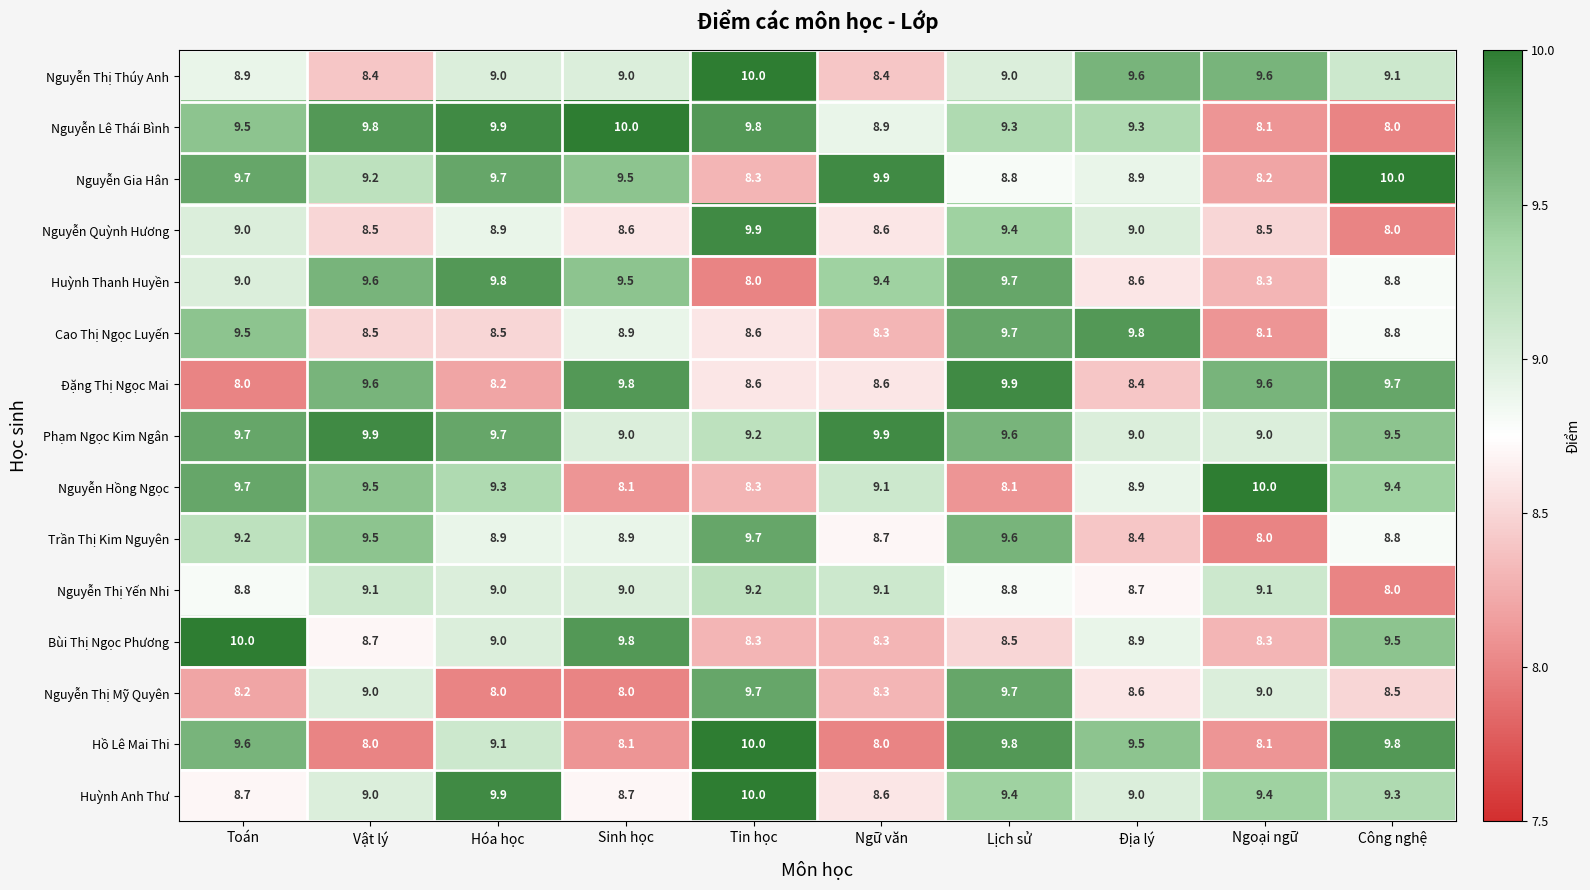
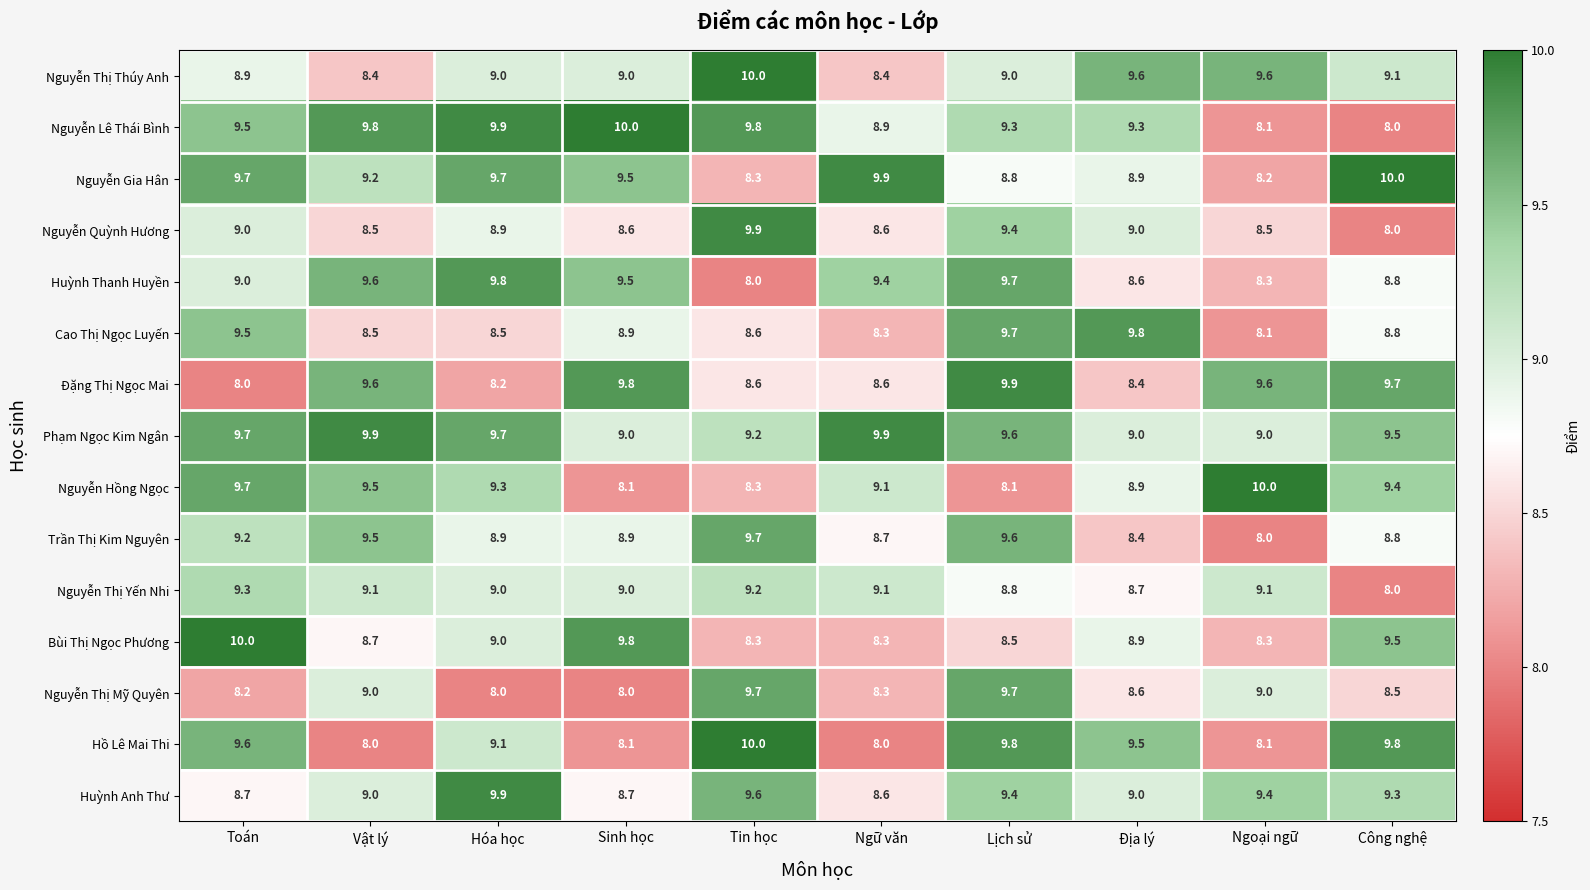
  {
    "Nguyễn Thị Thúy Anh": {
      "Toán": 8.9,
      "Vật lý": 8.4,
      "Hóa học": 9.0,
      "Sinh học": 9.0,
      "Tin học": 10.0,
      "Ngữ văn": 8.4,
      "Lịch sử": 9.0,
      "Địa lý": 9.6,
      "Ngoại ngữ": 9.6,
      "Công nghệ": 9.1
    },
    "Nguyễn Lê Thái Bình": {
      "Toán": 9.5,
      "Vật lý": 9.8,
      "Hóa học": 9.9,
      "Sinh học": 10.0,
      "Tin học": 9.8,
      "Ngữ văn": 8.9,
      "Lịch sử": 9.3,
      "Địa lý": 9.3,
      "Ngoại ngữ": 8.1,
      "Công nghệ": 8.0
    },
    "Nguyễn Gia Hân": {
      "Toán": 9.7,
      "Vật lý": 9.2,
      "Hóa học": 9.7,
      "Sinh học": 9.5,
      "Tin học": 8.3,
      "Ngữ văn": 9.9,
      "Lịch sử": 8.8,
      "Địa lý": 8.9,
      "Ngoại ngữ": 8.2,
      "Công nghệ": 10.0
    },
    "Nguyễn Quỳnh Hương": {
      "Toán": 9.0,
      "Vật lý": 8.5,
      "Hóa học": 8.9,
      "Sinh học": 8.6,
      "Tin học": 9.9,
      "Ngữ văn": 8.6,
      "Lịch sử": 9.4,
      "Địa lý": 9.0,
      "Ngoại ngữ": 8.5,
      "Công nghệ": 8.0
    },
    "Huỳnh Thanh Huyền": {
      "Toán": 9.0,
      "Vật lý": 9.6,
      "Hóa học": 9.8,
      "Sinh học": 9.5,
      "Tin học": 8.0,
      "Ngữ văn": 9.4,
      "Lịch sử": 9.7,
      "Địa lý": 8.6,
      "Ngoại ngữ": 8.3,
      "Công nghệ": 8.8
    },
    "Cao Thị Ngọc Luyến": {
      "Toán": 9.5,
      "Vật lý": 8.5,
      "Hóa học": 8.5,
      "Sinh học": 8.9,
      "Tin học": 8.6,
      "Ngữ văn": 8.3,
      "Lịch sử": 9.7,
      "Địa lý": 9.8,
      "Ngoại ngữ": 8.1,
      "Công nghệ": 8.8
    },
    "Đặng Thị Ngọc Mai": {
      "Toán": 8.0,
      "Vật lý": 9.6,
      "Hóa học": 8.2,
      "Sinh học": 9.8,
      "Tin học": 8.6,
      "Ngữ văn": 8.6,
      "Lịch sử": 9.9,
      "Địa lý": 8.4,
      "Ngoại ngữ": 9.6,
      "Công nghệ": 9.7
    },
    "Phạm Ngọc Kim Ngân": {
      "Toán": 9.7,
      "Vật lý": 9.9,
      "Hóa học": 9.7,
      "Sinh học": 9.0,
      "Tin học": 9.2,
      "Ngữ văn": 9.9,
      "Lịch sử": 9.6,
      "Địa lý": 9.0,
      "Ngoại ngữ": 9.0,
      "Công nghệ": 9.5
    },
    "Nguyễn Hồng Ngọc": {
      "Toán": 9.7,
      "Vật lý": 9.5,
      "Hóa học": 9.3,
      "Sinh học": 8.1,
      "Tin học": 8.3,
      "Ngữ văn": 9.1,
      "Lịch sử": 8.1,
      "Địa lý": 8.9,
      "Ngoại ngữ": 10.0,
      "Công nghệ": 9.4
    },
    "Trần Thị Kim Nguyên": {
      "Toán": 9.2,
      "Vật lý": 9.5,
      "Hóa học": 8.9,
      "Sinh học": 8.9,
      "Tin học": 9.7,
      "Ngữ văn": 8.7,
      "Lịch sử": 9.6,
      "Địa lý": 8.4,
      "Ngoại ngữ": 8.0,
      "Công nghệ": 8.8
    },
    "Nguyễn Thị Yến Nhi": {
-     "Toán": 8.8,
+     "Toán": 9.3,
      "Vật lý": 9.1,
      "Hóa học": 9.0,
      "Sinh học": 9.0,
      "Tin học": 9.2,
      "Ngữ văn": 9.1,
      "Lịch sử": 8.8,
      "Địa lý": 8.7,
      "Ngoại ngữ": 9.1,
      "Công nghệ": 8.0
    },
    "Bùi Thị Ngọc Phương": {
      "Toán": 10.0,
      "Vật lý": 8.7,
      "Hóa học": 9.0,
      "Sinh học": 9.8,
      "Tin học": 8.3,
      "Ngữ văn": 8.3,
      "Lịch sử": 8.5,
      "Địa lý": 8.9,
      "Ngoại ngữ": 8.3,
      "Công nghệ": 9.5
    },
    "Nguyễn Thị Mỹ Quyên": {
      "Toán": 8.2,
      "Vật lý": 9.0,
      "Hóa học": 8.0,
      "Sinh học": 8.0,
      "Tin học": 9.7,
      "Ngữ văn": 8.3,
      "Lịch sử": 9.7,
      "Địa lý": 8.6,
      "Ngoại ngữ": 9.0,
      "Công nghệ": 8.5
    },
    "Hồ Lê Mai Thi": {
      "Toán": 9.6,
      "Vật lý": 8.0,
      "Hóa học": 9.1,
      "Sinh học": 8.1,
      "Tin học": 10.0,
      "Ngữ văn": 8.0,
      "Lịch sử": 9.8,
      "Địa lý": 9.5,
      "Ngoại ngữ": 8.1,
      "Công nghệ": 9.8
    },
    "Huỳnh Anh Thư": {
      "Toán": 8.7,
      "Vật lý": 9.0,
      "Hóa học": 9.9,
      "Sinh học": 8.7,
-     "Tin học": 10.0,
+     "Tin học": 9.6,
      "Ngữ văn": 8.6,
      "Lịch sử": 9.4,
      "Địa lý": 9.0,
      "Ngoại ngữ": 9.4,
      "Công nghệ": 9.3
    }
  }
